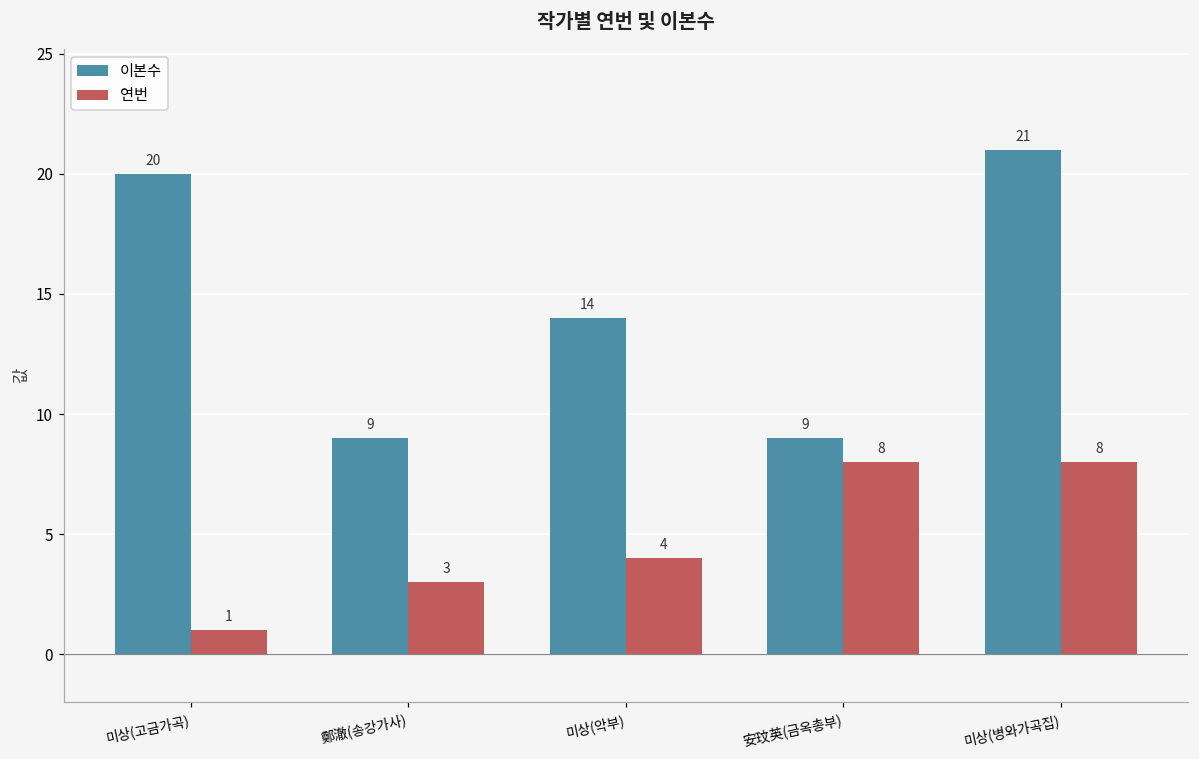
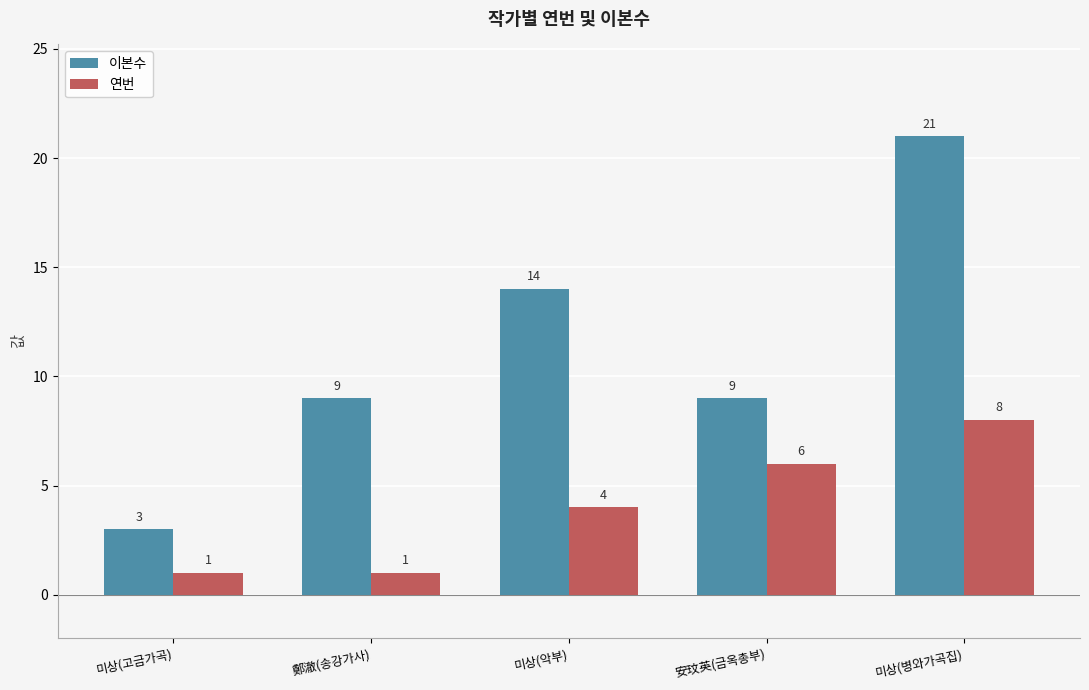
  {
    "이본수": {
-     "미상(고금가곡)": 20,
+     "미상(고금가곡)": 3,
      "鄭澈(송강가사)": 9,
      "미상(악부)": 14,
      "安玟英(금옥총부)": 9,
      "미상(병와가곡집)": 21
    },
    "연번": {
      "미상(고금가곡)": 1,
-     "鄭澈(송강가사)": 3,
+     "鄭澈(송강가사)": 1,
      "미상(악부)": 4,
-     "安玟英(금옥총부)": 8,
+     "安玟英(금옥총부)": 6,
      "미상(병와가곡집)": 8
    }
  }
